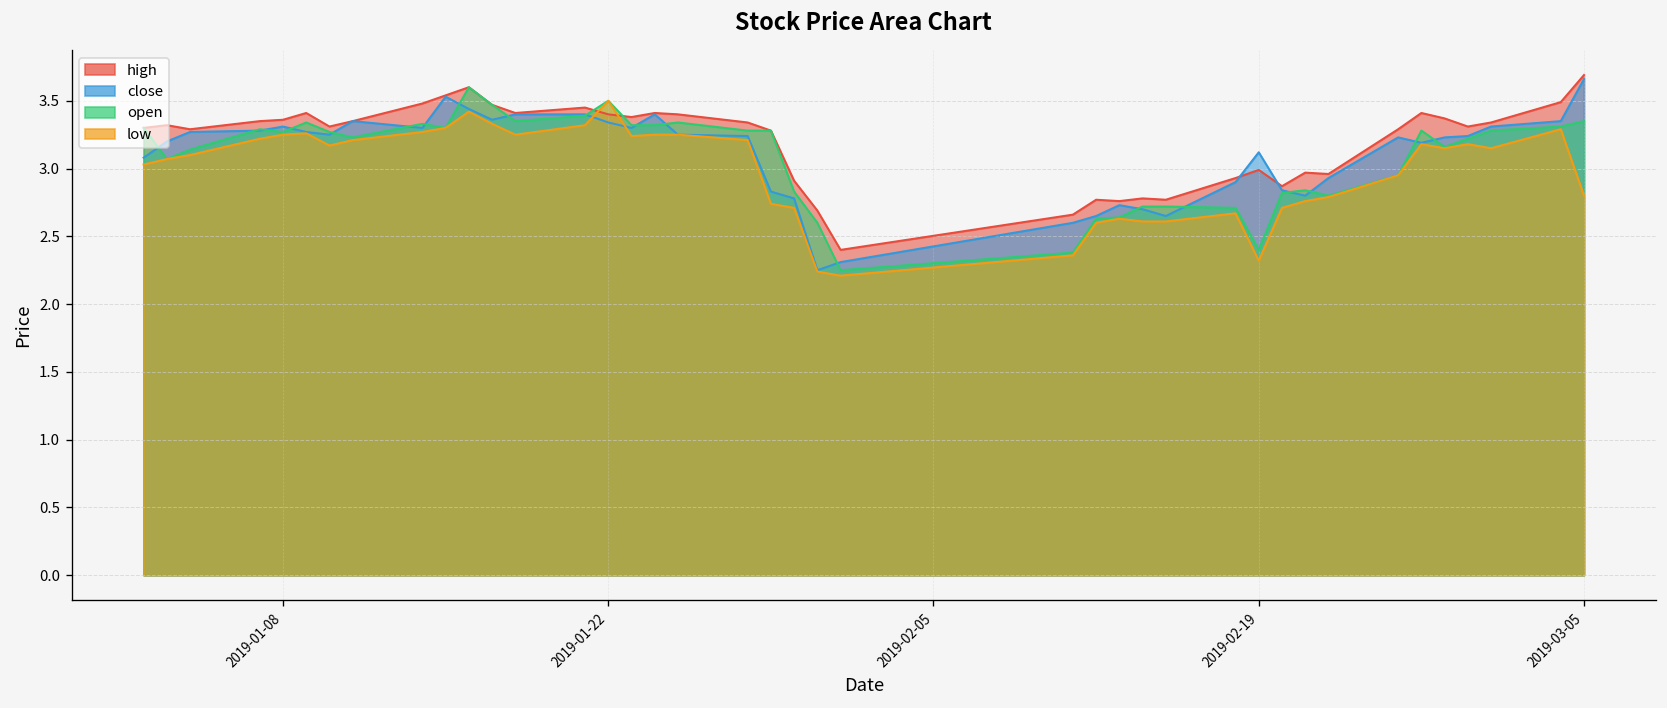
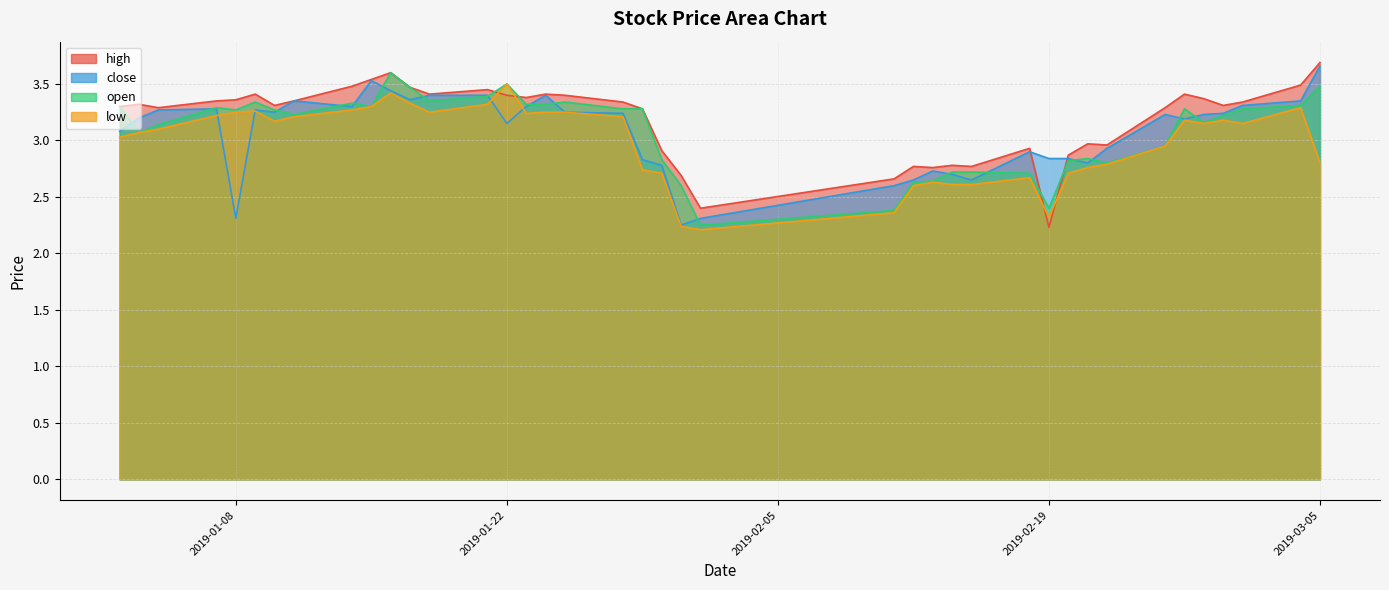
  {
    "high": {
      "2019-01-08": 3.36,
      "2019-01-22": 3.40,
-     "2019-02-19": 2.99,
+     "2019-02-19": 2.23,
      "2019-03-05": 3.69
    },
    "close": {
-     "2019-01-08": 3.31,
-     "2019-01-22": 3.34,
-     "2019-02-19": 3.12,
+     "2019-01-08": 2.31,
+     "2019-01-22": 3.15,
+     "2019-02-19": 2.84,
      "2019-03-05": 3.66
    },
    "open": {
      "2019-02-19": 2.40,
-     "2019-03-05": 3.35
+     "2019-03-05": 3.48
    },
    "low": {
      "2019-02-19": 2.32,
      "2019-03-05": 2.80
    }
  }
